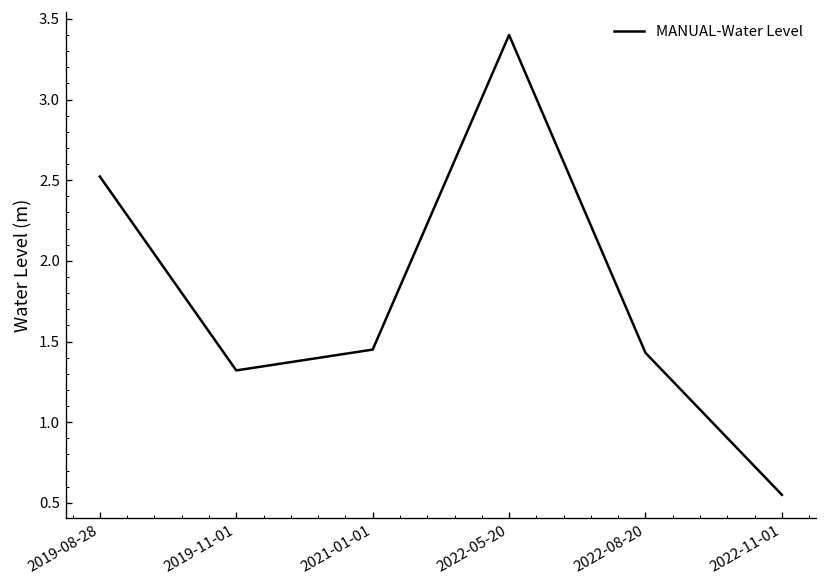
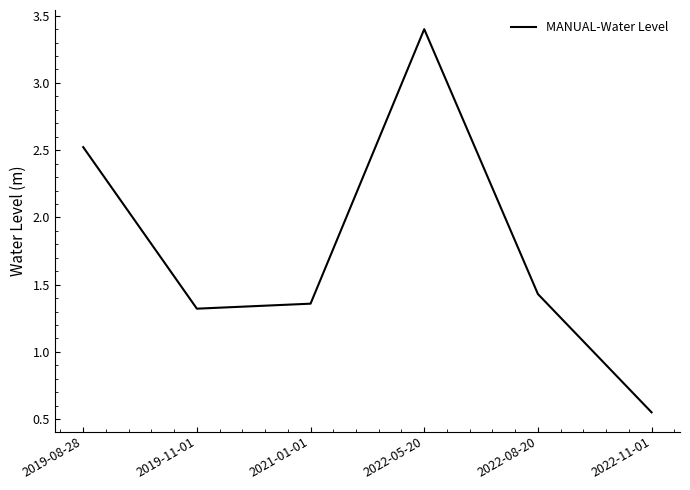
  {
    "2019-08-28": 2.52,
    "2019-11-01": 1.32,
-   "2021-01-01": 1.45,
+   "2021-01-01": 1.36,
    "2022-05-20": 3.40,
    "2022-08-20": 1.43,
    "2022-11-01": 0.55
  }
